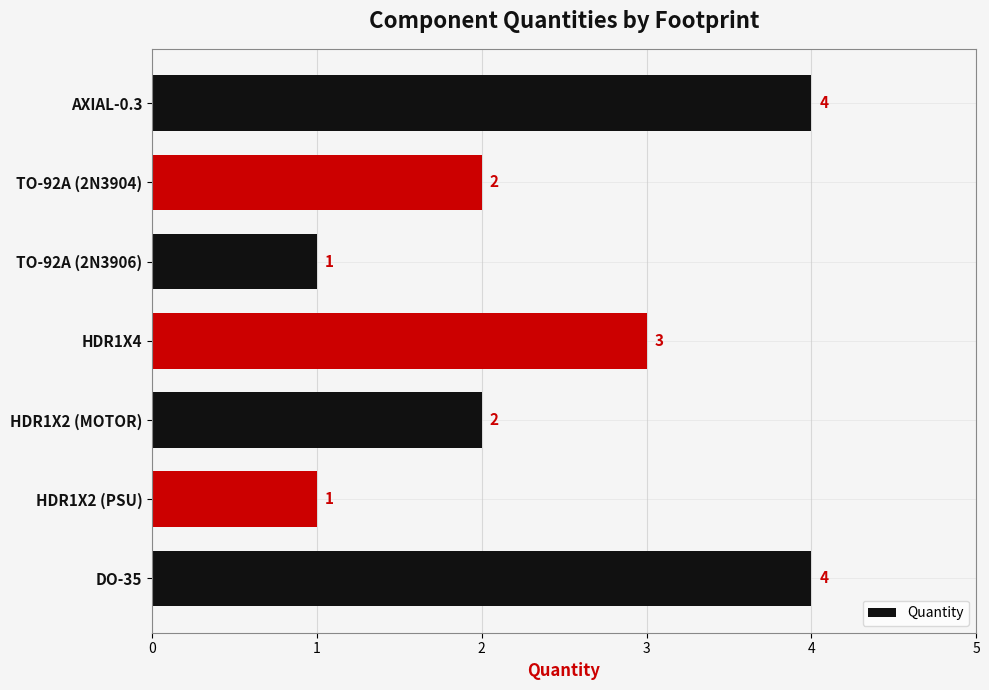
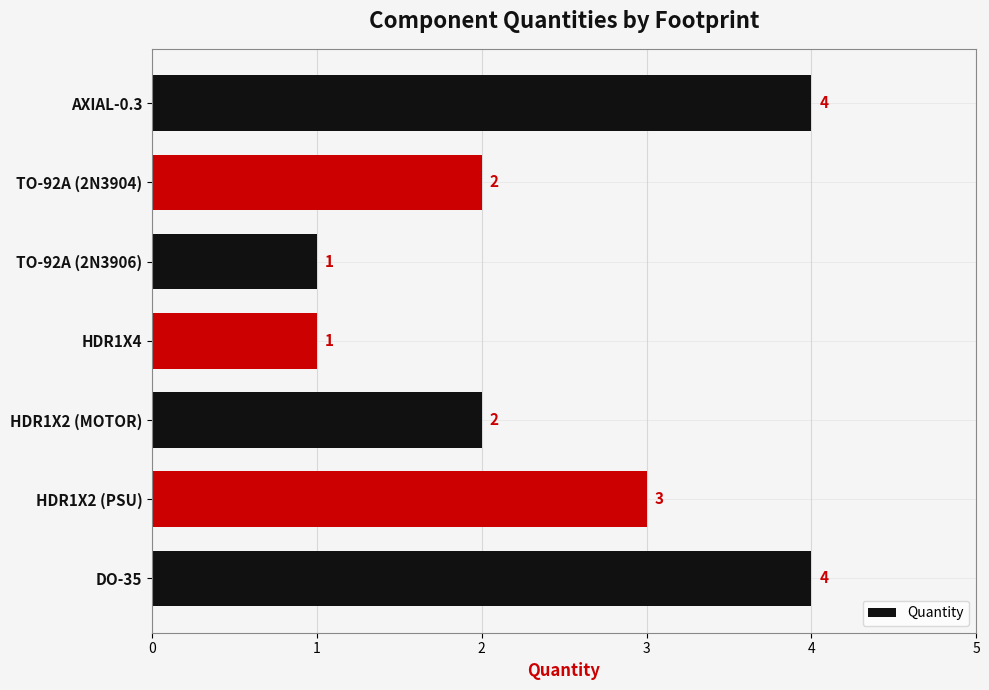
  {
    "AXIAL-0.3": 4,
    "TO-92A (2N3904)": 2,
    "TO-92A (2N3906)": 1,
-   "HDR1X4": 3,
+   "HDR1X4": 1,
    "HDR1X2 (MOTOR)": 2,
-   "HDR1X2 (PSU)": 1,
+   "HDR1X2 (PSU)": 3,
    "DO-35": 4
  }
